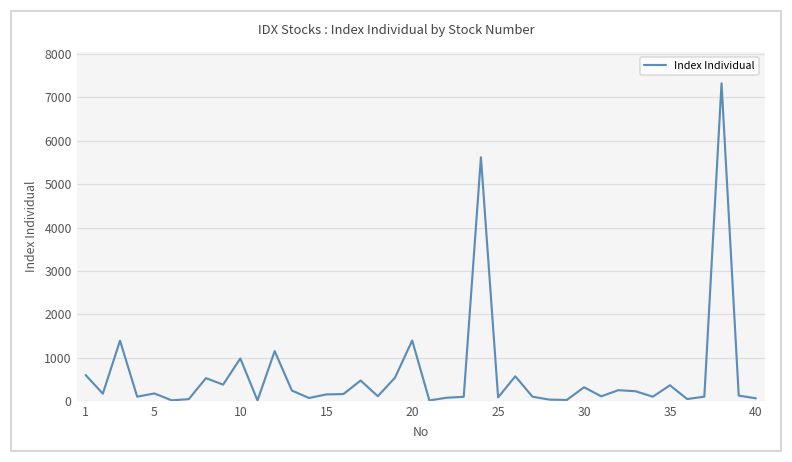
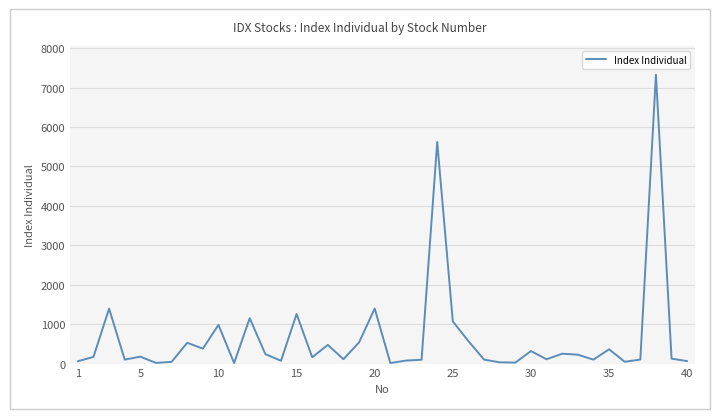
  {
-   "1": 600,
+   "1": 100,
    "5": 200,
    "10": 1000,
-   "15": 200,
+   "15": 1300,
    "20": 1400,
-   "25": 100,
+   "25": 1100,
    "30": 300,
    "35": 400,
    "40": 100
  }
